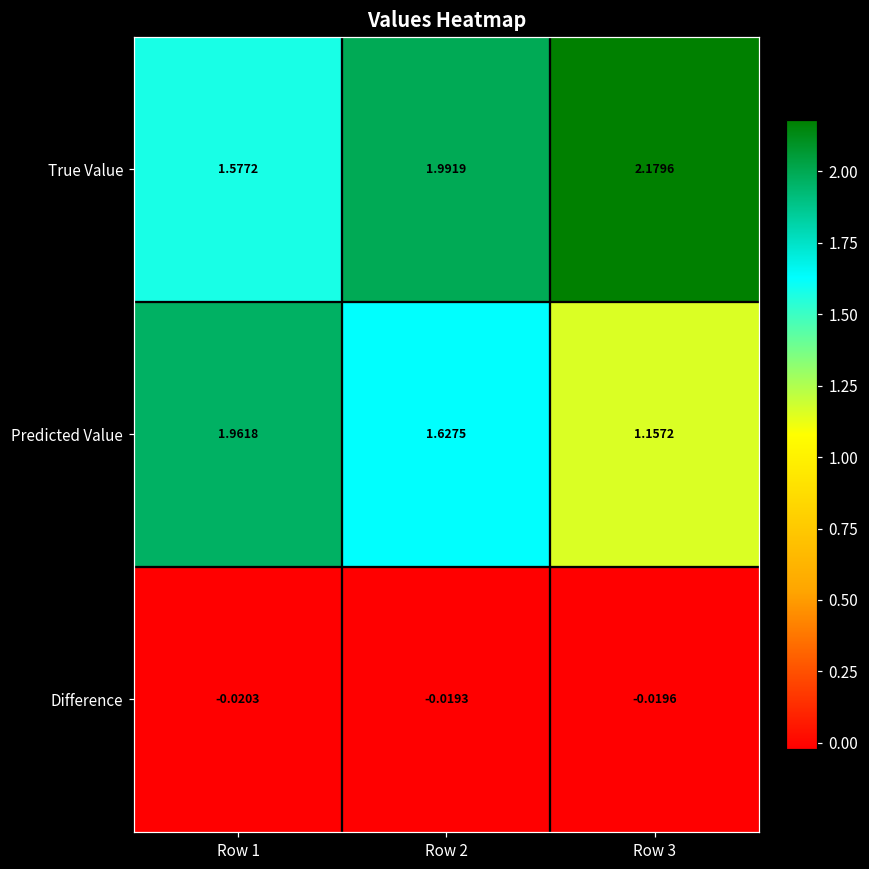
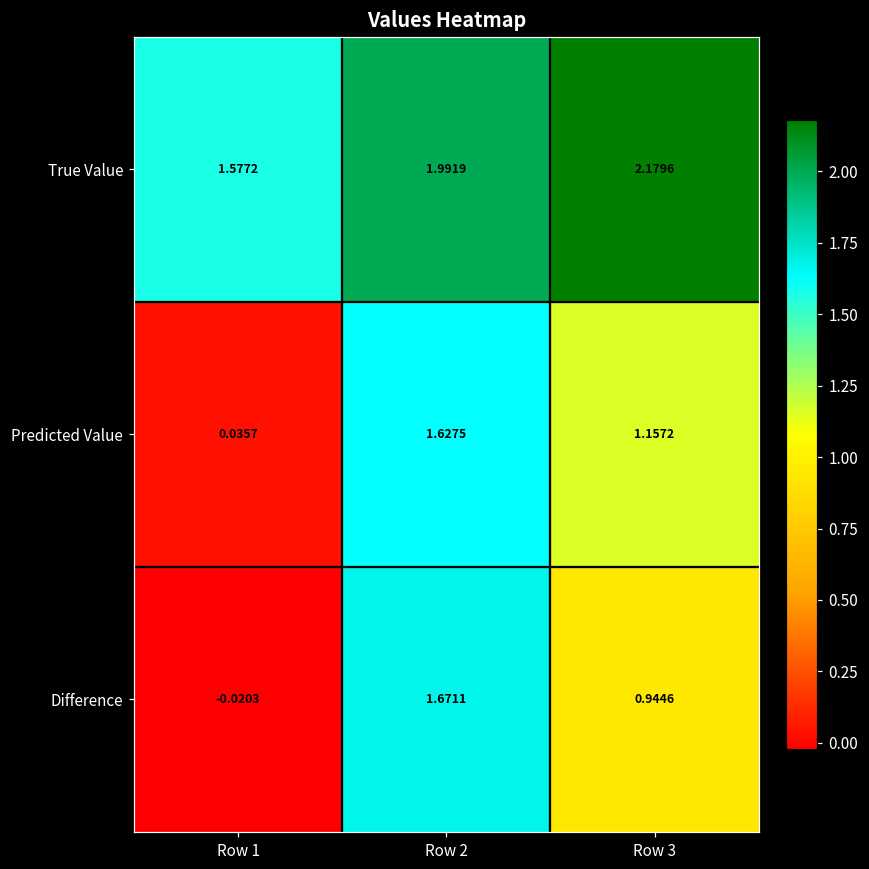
  {
    "True Value": {
      "Row 1": 1.5772,
      "Row 2": 1.9919,
      "Row 3": 2.1796
    },
    "Predicted Value": {
-     "Row 1": 1.9618,
+     "Row 1": 0.0357,
      "Row 2": 1.6275,
      "Row 3": 1.1572
    },
    "Difference": {
      "Row 1": -0.0203,
-     "Row 2": -0.0193,
-     "Row 3": -0.0196
+     "Row 2": 1.6711,
+     "Row 3": 0.9446
    }
  }
